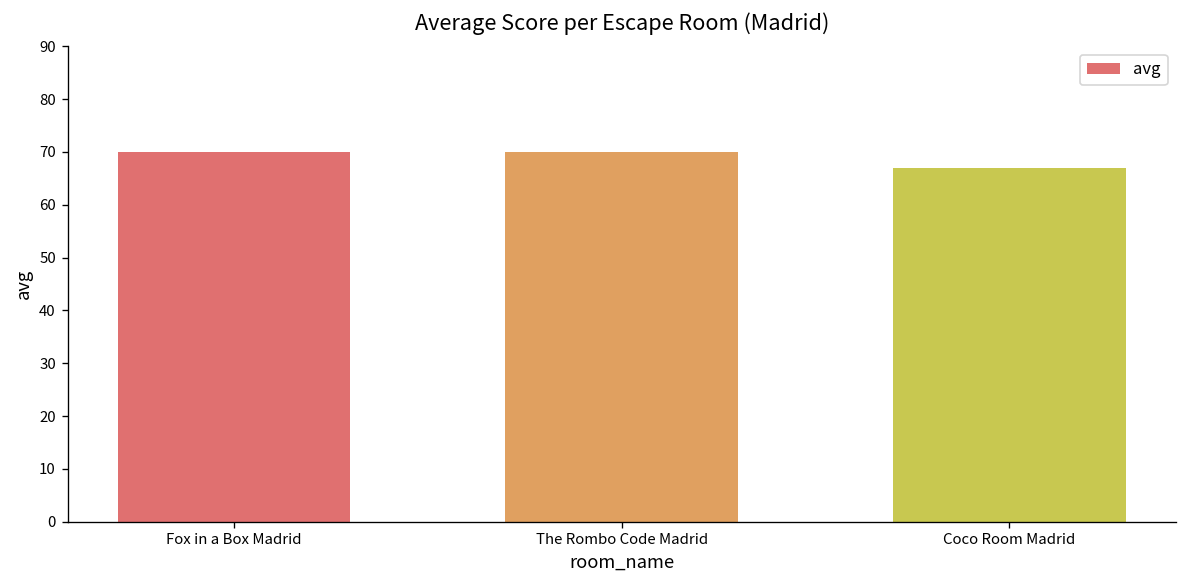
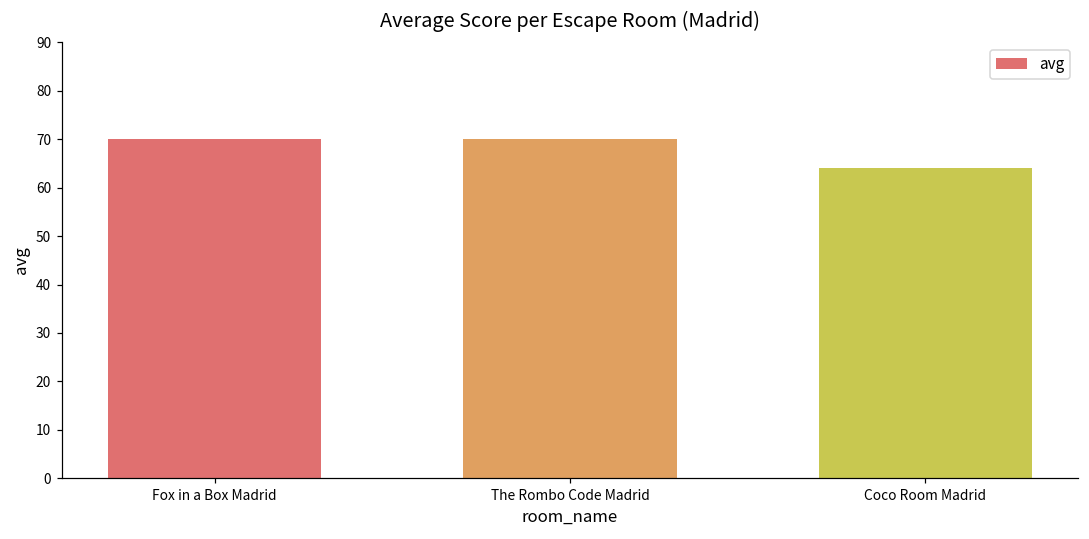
  {
    "Fox in a Box Madrid": 70,
    "The Rombo Code Madrid": 70,
-   "Coco Room Madrid": 67
+   "Coco Room Madrid": 64
  }
